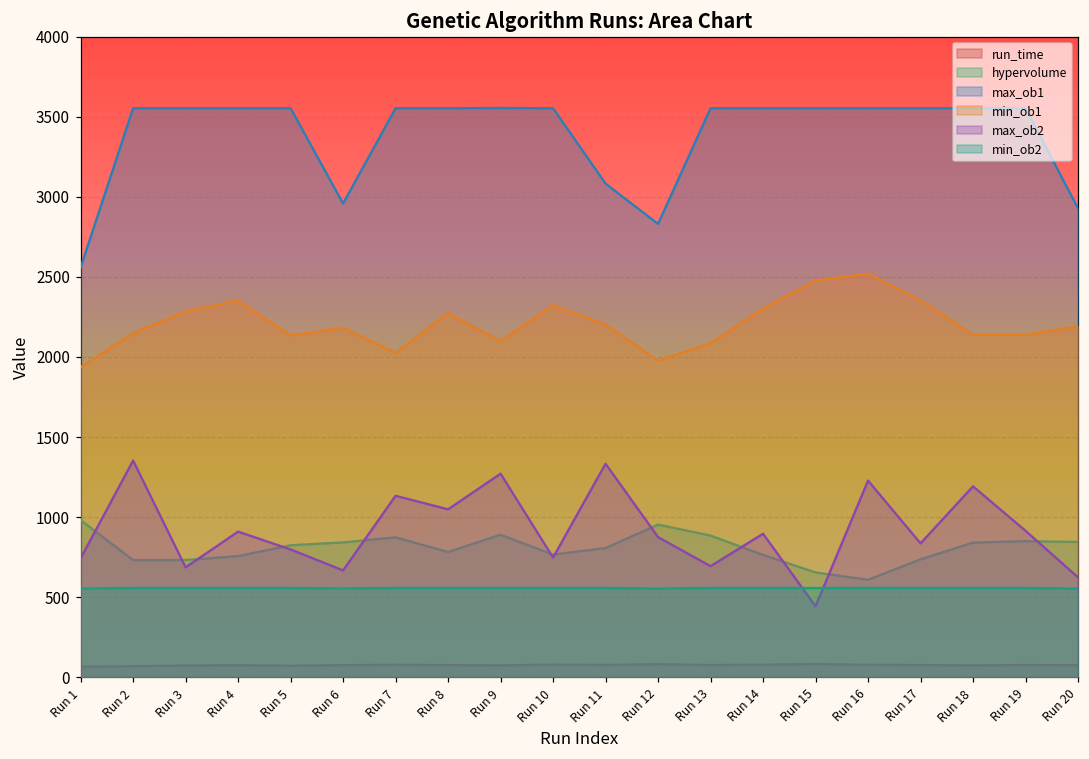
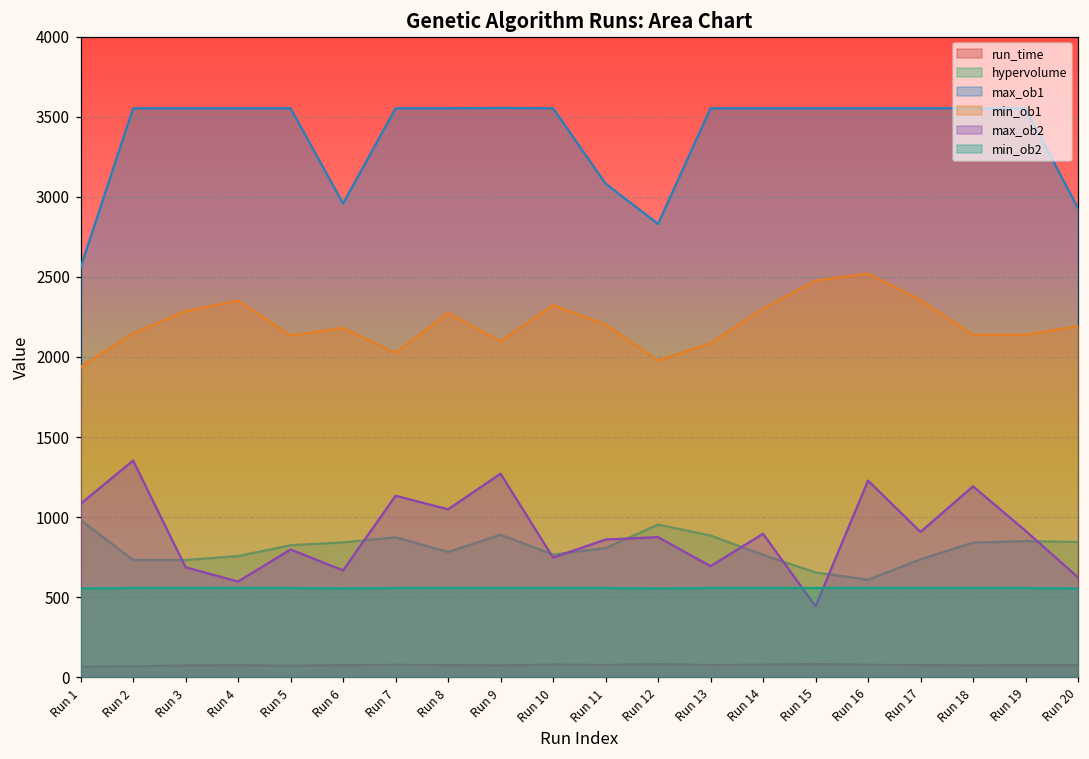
  {
    "max_ob2": {
-     "Run 1": 740,
+     "Run 1": 1080,
      "Run 2": 1350,
      "Run 3": 690,
-     "Run 4": 910,
+     "Run 4": 600,
      "Run 5": 800,
      "Run 6": 670,
      "Run 7": 1130,
      "Run 8": 1050,
      "Run 9": 1270,
      "Run 10": 750,
-     "Run 11": 1330,
+     "Run 11": 860,
      "Run 12": 870,
      "Run 13": 690,
      "Run 14": 900,
      "Run 15": 440,
      "Run 16": 1230,
-     "Run 17": 840,
+     "Run 17": 910,
      "Run 18": 1190,
      "Run 19": 910,
      "Run 20": 620
    }
  }
